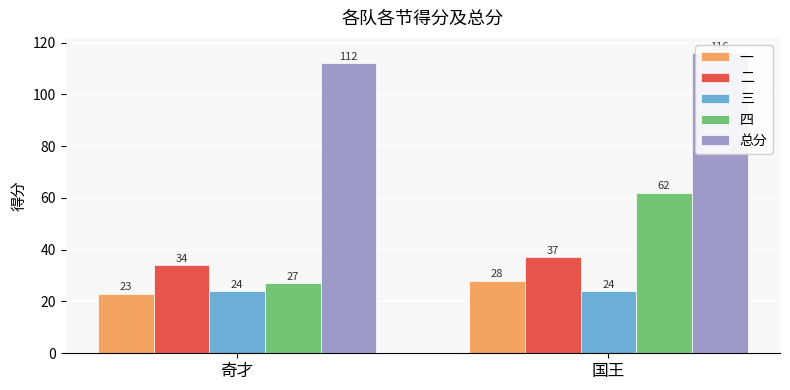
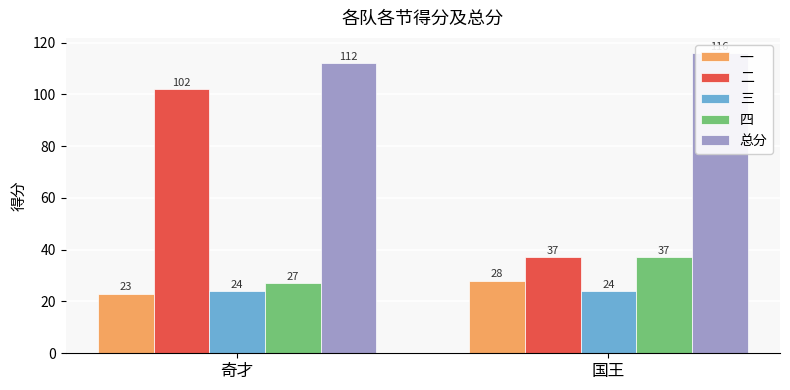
  {
    "一": {
      "奇才": 23,
      "国王": 28
    },
    "二": {
-     "奇才": 34,
+     "奇才": 102,
      "国王": 37
    },
    "四": {
      "奇才": 27,
-     "国王": 62
+     "国王": 37
    }
  }
